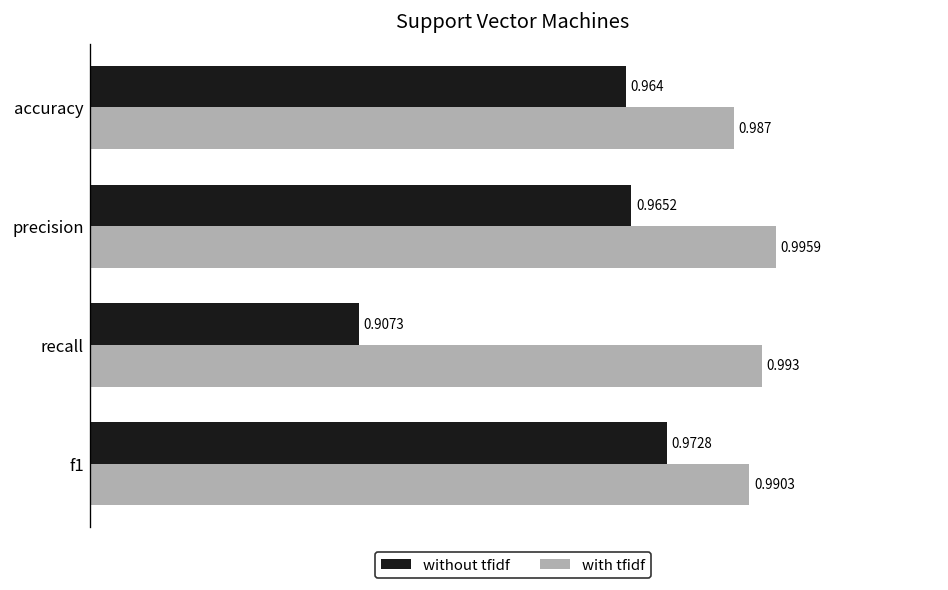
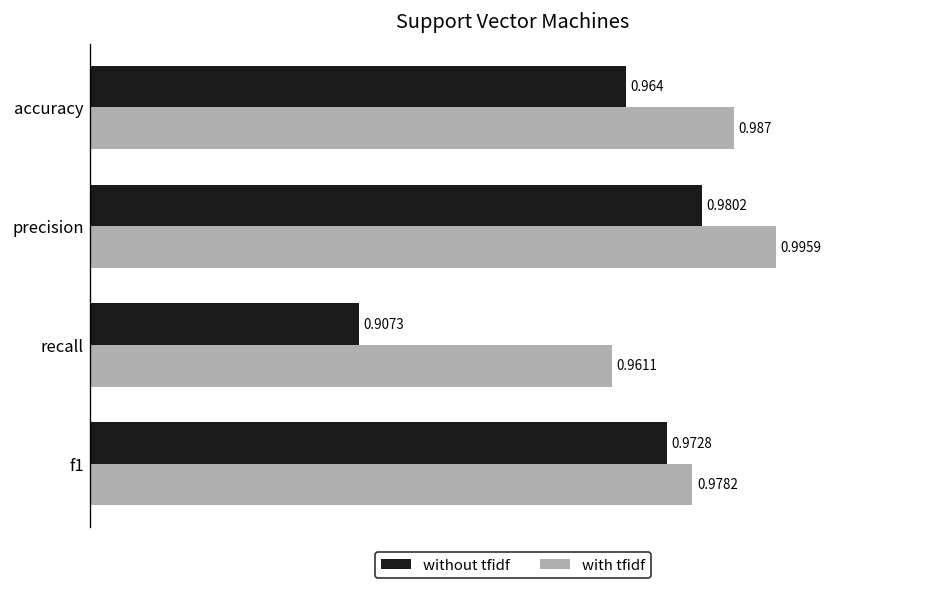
  {
    "without tfidf": {
      "accuracy": 0.964,
-     "precision": 0.9652,
+     "precision": 0.9802,
      "recall": 0.9073,
      "f1": 0.9728
    },
    "with tfidf": {
      "accuracy": 0.987,
      "precision": 0.9959,
-     "recall": 0.993,
-     "f1": 0.9903
+     "recall": 0.9611,
+     "f1": 0.9782
    }
  }
